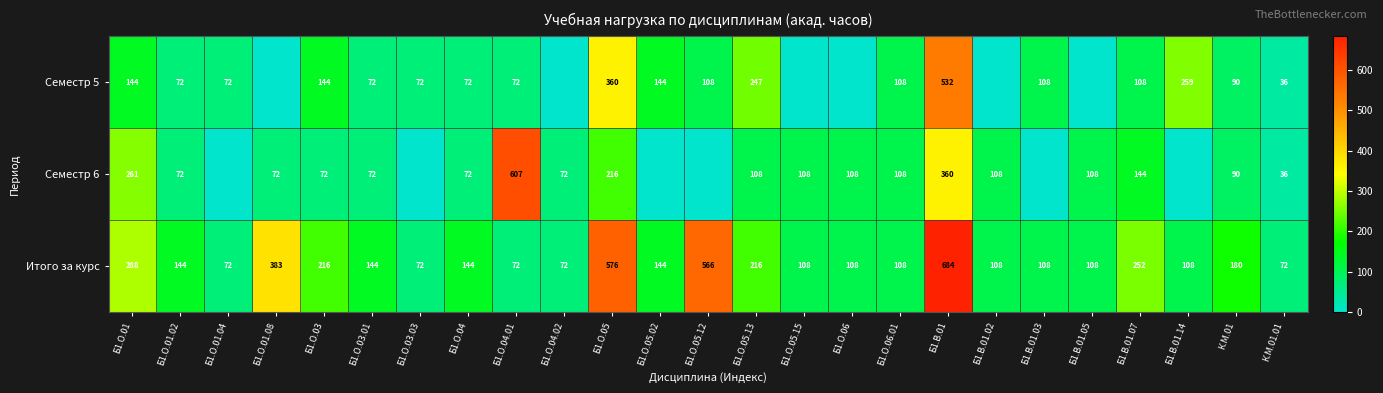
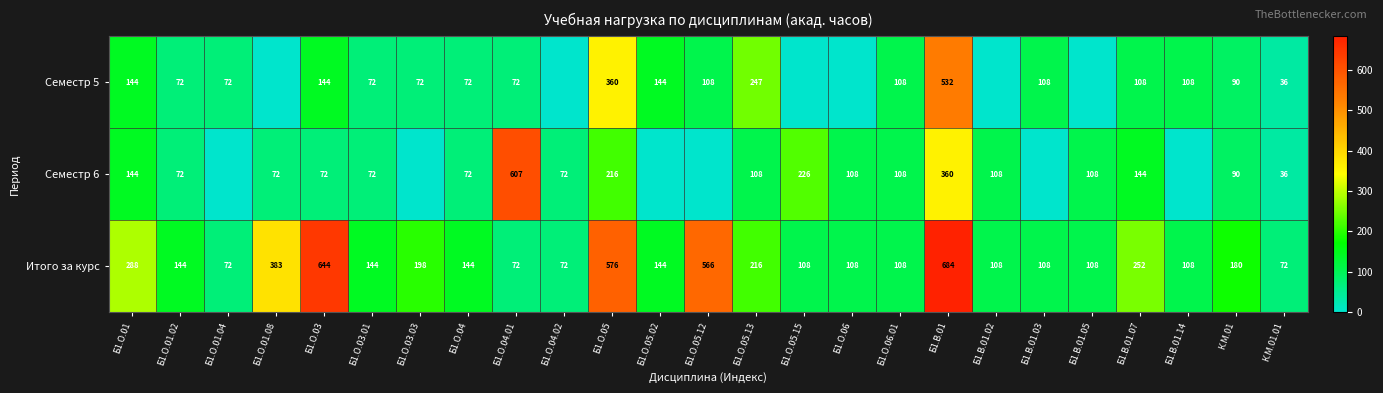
  {
    "Семестр 5": {
      "Б1.О.01": 144,
      "Б1.О.01.02": 72,
      "Б1.О.01.04": 72,
      "Б1.О.03": 144,
      "Б1.О.03.01": 72,
      "Б1.О.03.03": 72,
      "Б1.О.04": 72,
      "Б1.О.04.01": 72,
      "Б1.О.05": 360,
      "Б1.О.05.02": 144,
      "Б1.О.05.12": 108,
      "Б1.О.05.13": 247,
      "Б1.О.06.01": 108,
      "Б1.В.01": 532,
      "Б1.В.01.03": 108,
      "Б1.В.01.07": 108,
-     "Б1.В.01.14": 259,
+     "Б1.В.01.14": 108,
      "К.М.01": 90,
      "К.М.01.01": 36
    },
    "Семестр 6": {
-     "Б1.О.01": 261,
+     "Б1.О.01": 144,
      "Б1.О.01.02": 72,
      "Б1.О.01.08": 72,
      "Б1.О.03": 72,
      "Б1.О.03.01": 72,
      "Б1.О.04": 72,
      "Б1.О.04.01": 607,
      "Б1.О.04.02": 72,
      "Б1.О.05": 216,
      "Б1.О.05.13": 108,
-     "Б1.О.05.15": 108,
+     "Б1.О.05.15": 226,
      "Б1.О.06": 108,
      "Б1.О.06.01": 108,
      "Б1.В.01": 360,
      "Б1.В.01.02": 108,
      "Б1.В.01.05": 108,
      "Б1.В.01.07": 144,
      "К.М.01": 90,
      "К.М.01.01": 36
    },
    "Итого за курс": {
      "Б1.О.01": 288,
      "Б1.О.01.02": 144,
      "Б1.О.01.04": 72,
      "Б1.О.01.08": 383,
-     "Б1.О.03": 216,
+     "Б1.О.03": 644,
      "Б1.О.03.01": 144,
-     "Б1.О.03.03": 72,
+     "Б1.О.03.03": 198,
      "Б1.О.04": 144,
      "Б1.О.04.01": 72,
      "Б1.О.04.02": 72,
      "Б1.О.05": 576,
      "Б1.О.05.02": 144,
      "Б1.О.05.12": 566,
      "Б1.О.05.13": 216,
      "Б1.О.05.15": 108,
      "Б1.О.06": 108,
      "Б1.О.06.01": 108,
      "Б1.В.01": 684,
      "Б1.В.01.02": 108,
      "Б1.В.01.03": 108,
      "Б1.В.01.05": 108,
      "Б1.В.01.07": 252,
      "Б1.В.01.14": 108,
      "К.М.01": 180,
      "К.М.01.01": 72
    }
  }
